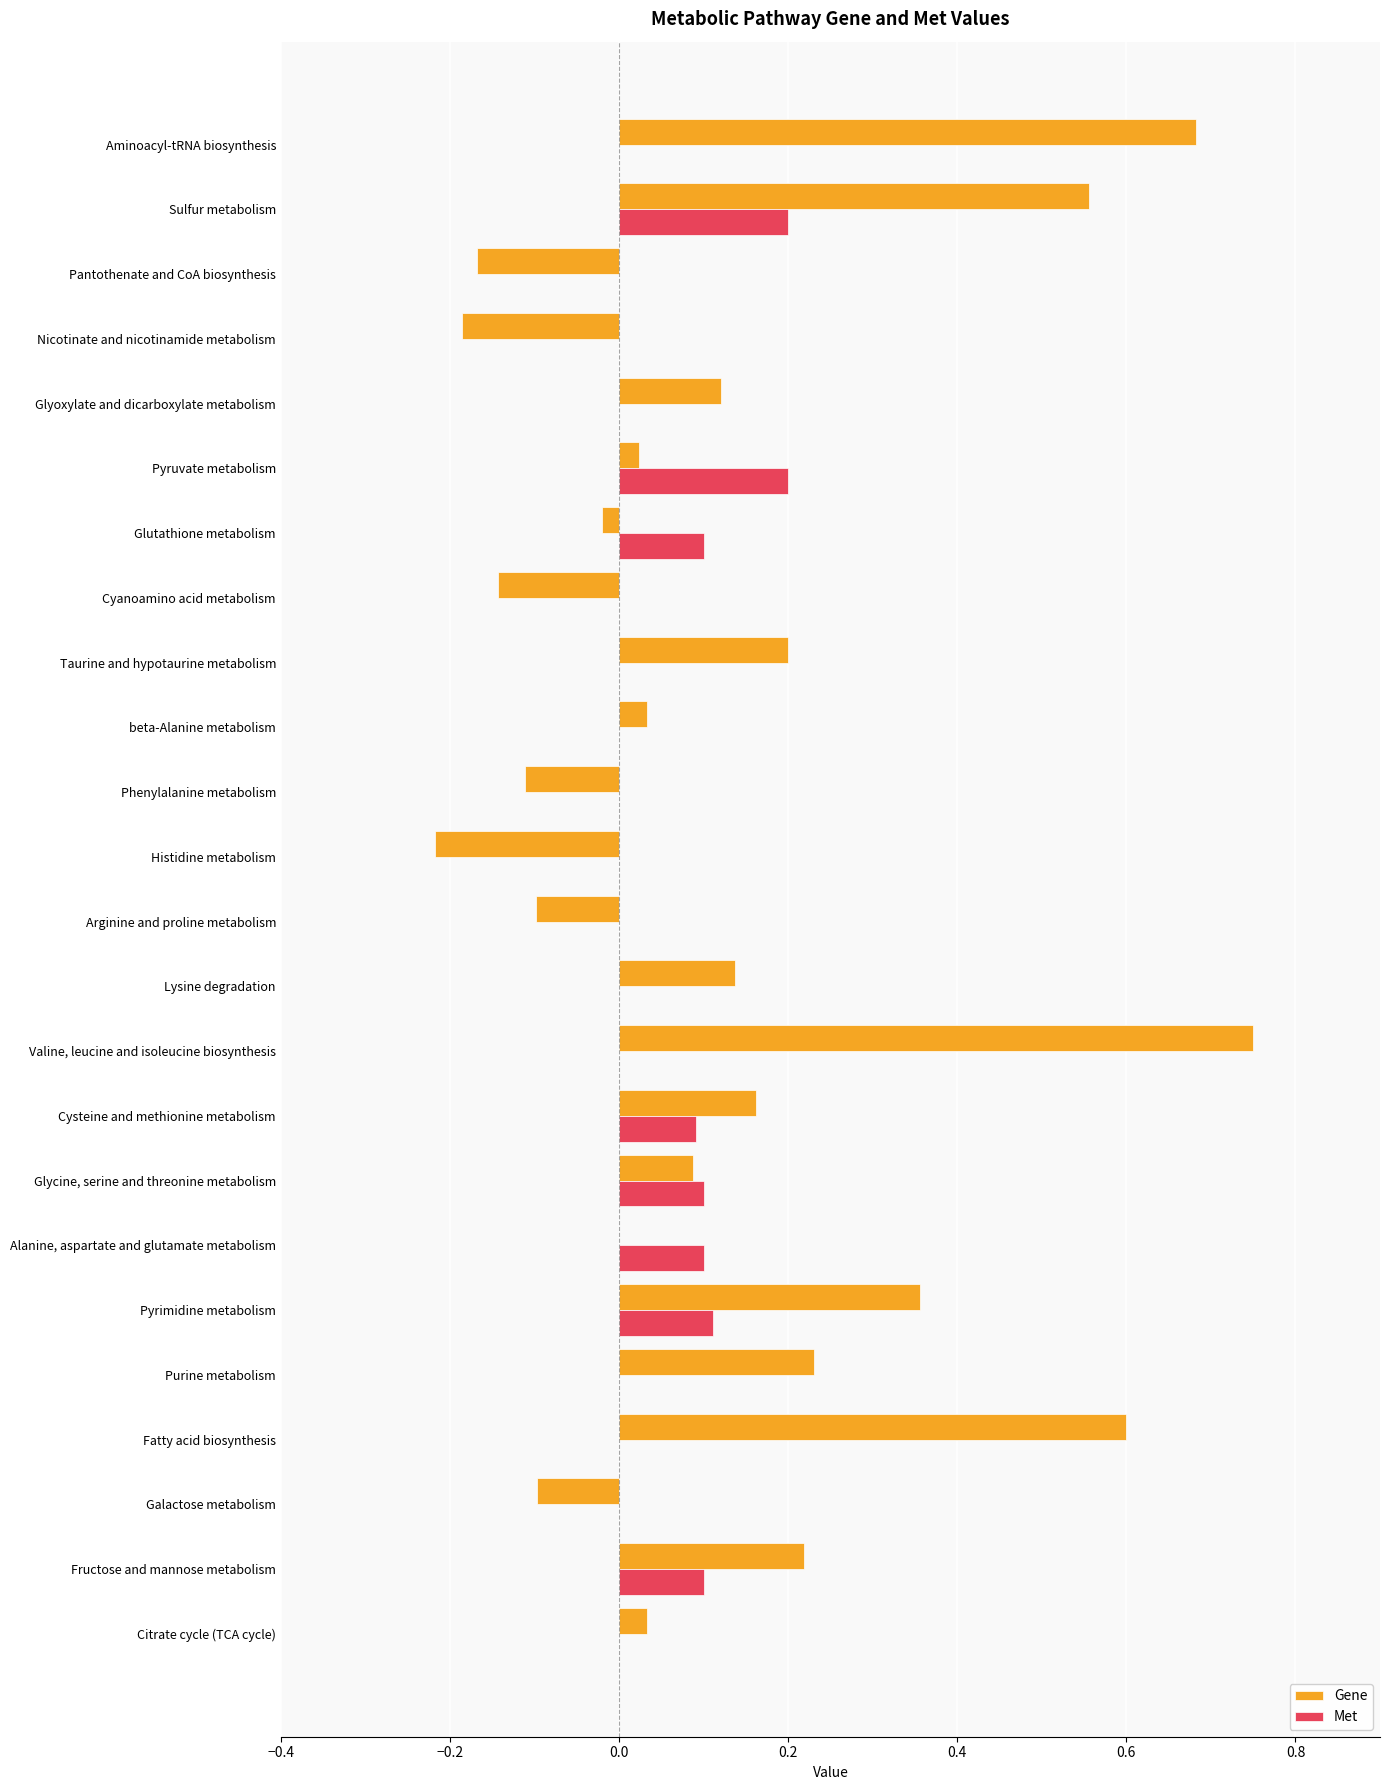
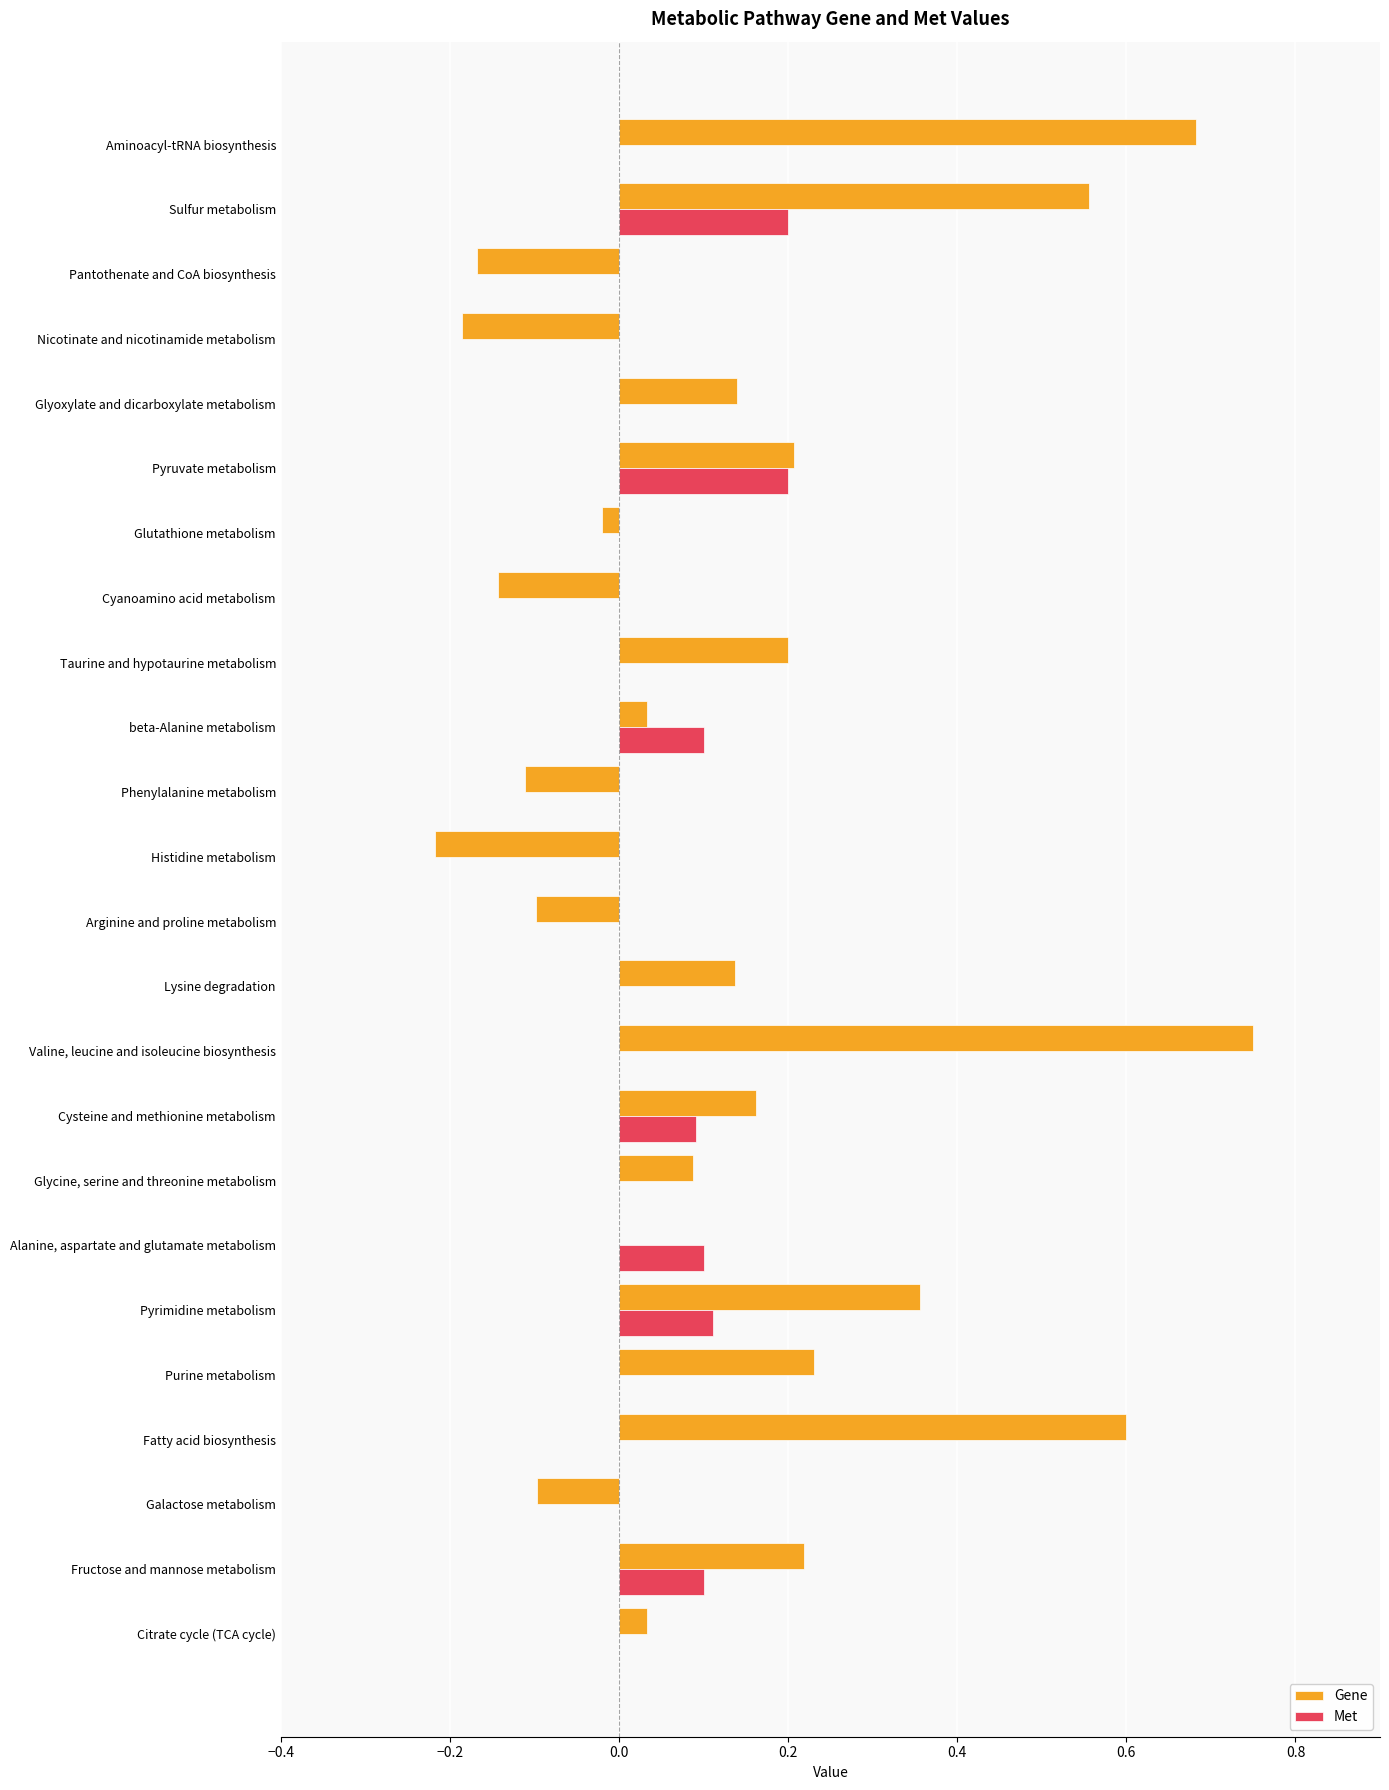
  {
    "Gene": {
      "Aminoacyl-tRNA biosynthesis": 0.68,
      "Sulfur metabolism": 0.56,
      "Pantothenate and CoA biosynthesis": -0.17,
      "Nicotinate and nicotinamide metabolism": -0.19,
-     "Glyoxylate and dicarboxylate metabolism": 0.12,
-     "Pyruvate metabolism": 0.02,
+     "Glyoxylate and dicarboxylate metabolism": 0.14,
+     "Pyruvate metabolism": 0.21,
      "Glutathione metabolism": -0.02,
      "Cyanoamino acid metabolism": -0.14,
      "Taurine and hypotaurine metabolism": 0.20,
      "beta-Alanine metabolism": 0.03,
      "Phenylalanine metabolism": -0.11,
      "Histidine metabolism": -0.22,
      "Arginine and proline metabolism": -0.10,
      "Lysine degradation": 0.14,
      "Valine, leucine and isoleucine biosynthesis": 0.75,
      "Cysteine and methionine metabolism": 0.16,
      "Glycine, serine and threonine metabolism": 0.09,
      "Alanine, aspartate and glutamate metabolism": 0.00,
      "Pyrimidine metabolism": 0.36,
      "Purine metabolism": 0.23,
      "Fatty acid biosynthesis": 0.60,
      "Galactose metabolism": -0.10,
      "Fructose and mannose metabolism": 0.22,
      "Citrate cycle (TCA cycle)": 0.03
    },
    "Met": {
      "Aminoacyl-tRNA biosynthesis": 0.0,
      "Sulfur metabolism": 0.2,
      "Pantothenate and CoA biosynthesis": 0.0,
      "Nicotinate and nicotinamide metabolism": 0.0,
      "Glyoxylate and dicarboxylate metabolism": 0.0,
      "Pyruvate metabolism": 0.2,
-     "Glutathione metabolism": 0.1,
+     "Glutathione metabolism": 0.0,
      "Cyanoamino acid metabolism": 0.0,
      "Taurine and hypotaurine metabolism": 0.0,
-     "beta-Alanine metabolism": 0.0,
+     "beta-Alanine metabolism": 0.1,
      "Phenylalanine metabolism": 0.0,
      "Histidine metabolism": 0.0,
      "Arginine and proline metabolism": 0.0,
      "Lysine degradation": 0.0,
      "Valine, leucine and isoleucine biosynthesis": 0.0,
      "Cysteine and methionine metabolism": 0.09,
-     "Glycine, serine and threonine metabolism": 0.1,
+     "Glycine, serine and threonine metabolism": 0.0,
      "Alanine, aspartate and glutamate metabolism": 0.1,
      "Pyrimidine metabolism": 0.11,
      "Purine metabolism": 0.0,
      "Fatty acid biosynthesis": 0.0,
      "Galactose metabolism": 0.0,
      "Fructose and mannose metabolism": 0.1,
      "Citrate cycle (TCA cycle)": 0.0
    }
  }
